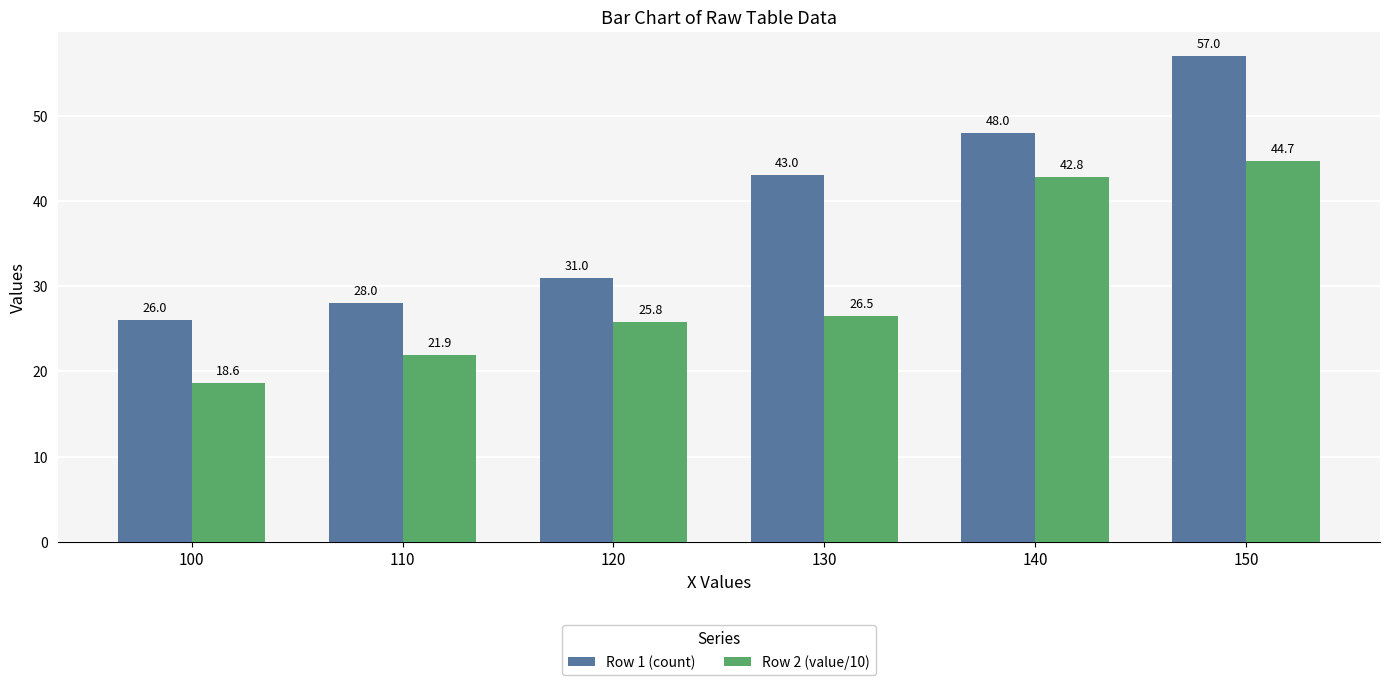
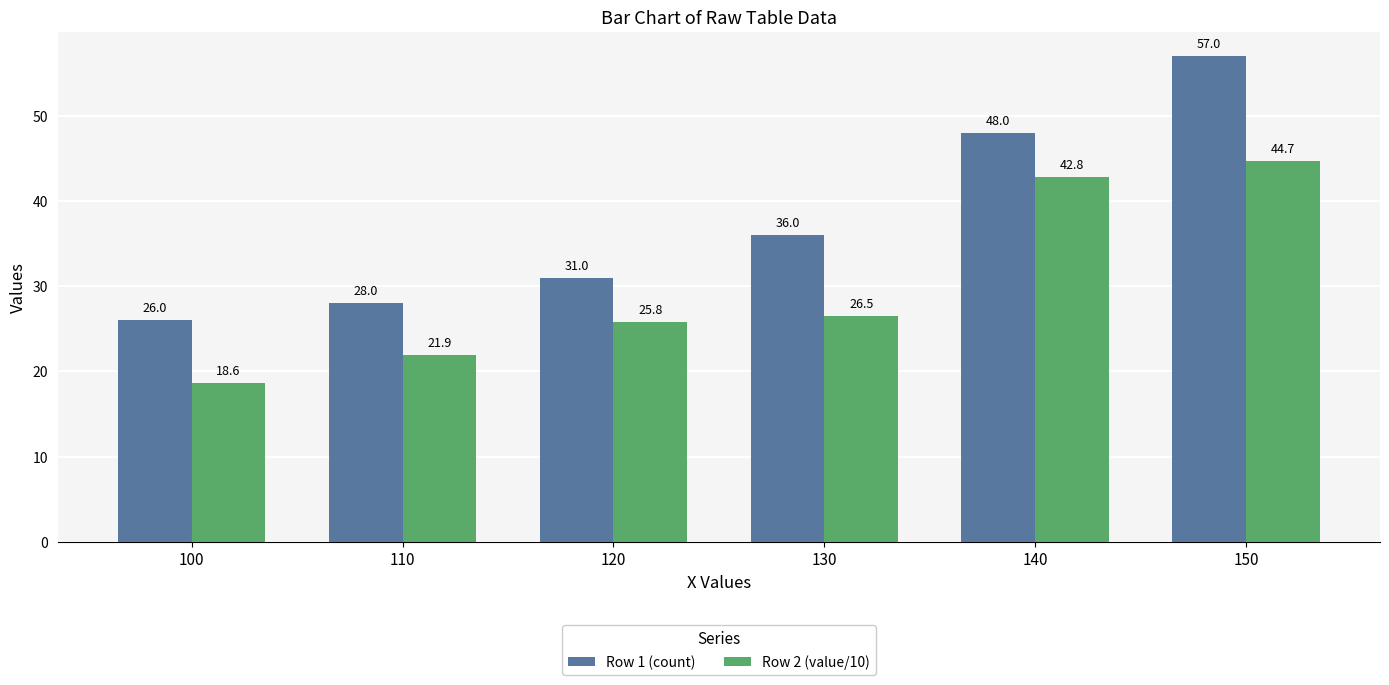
  {
    "Row 1 (count)": {
      "100": 26.0,
      "110": 28.0,
      "120": 31.0,
-     "130": 43.0,
+     "130": 36.0,
      "140": 48.0,
      "150": 57.0
    },
    "Row 2 (value/10)": {
      "100": 18.6,
      "110": 21.9,
      "120": 25.8,
      "130": 26.5,
      "140": 42.8,
      "150": 44.7
    }
  }
